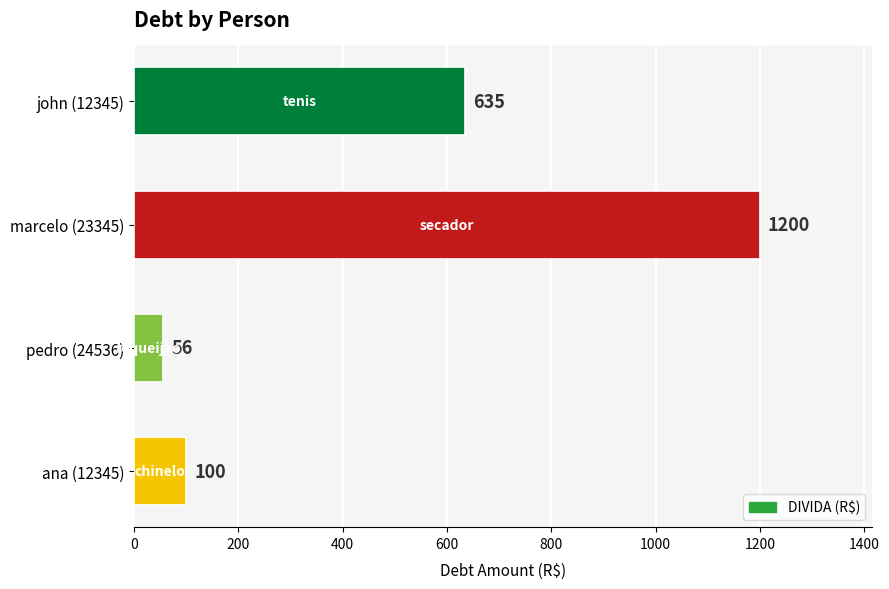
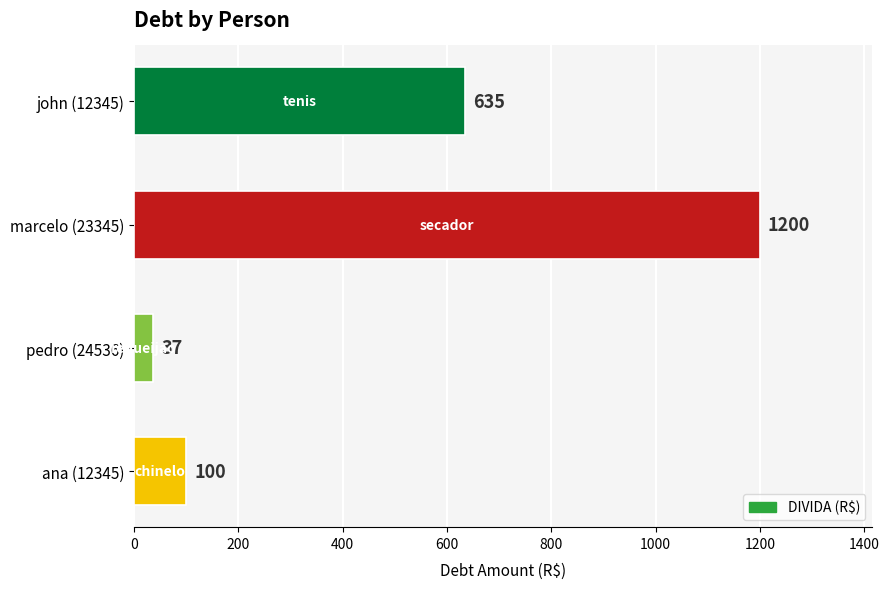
  {
    "john (12345)": 635,
    "marcelo (23345)": 1200,
-   "pedro (24536)": 56,
+   "pedro (24536)": 37,
    "ana (12345)": 100
  }
